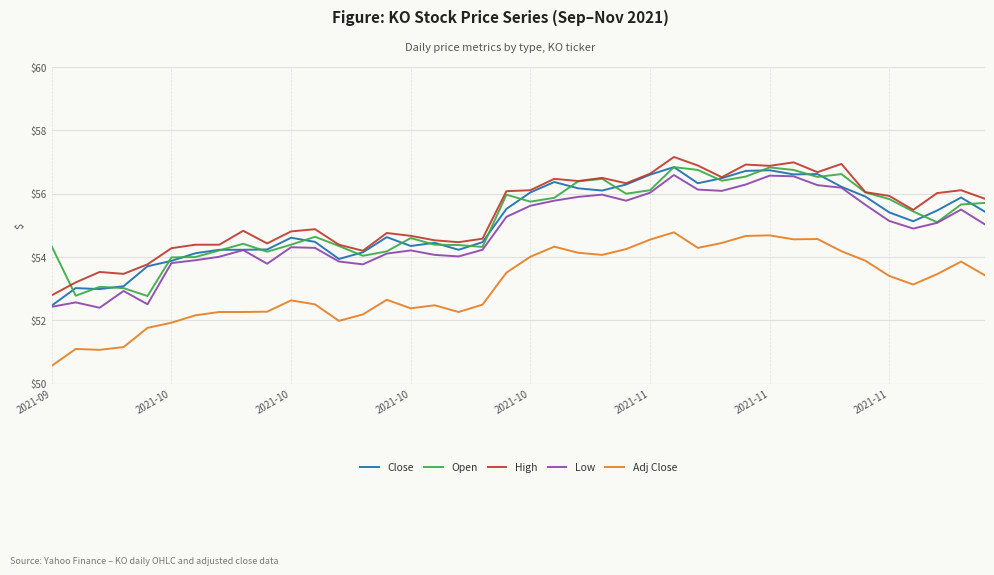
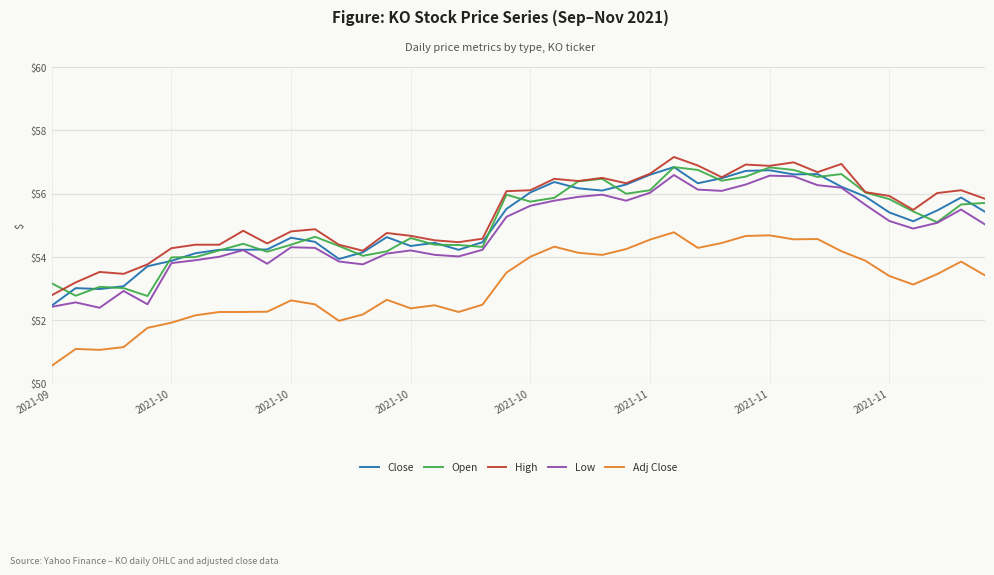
  {
    "Open": {
-     "2021-09": "$54.3"
+     "2021-09": "$53.2"
    },
    "High": {
      "2021-09": "$52.8"
    },
    "Adj Close": {
      "2021-09": "$50.6"
    }
  }
